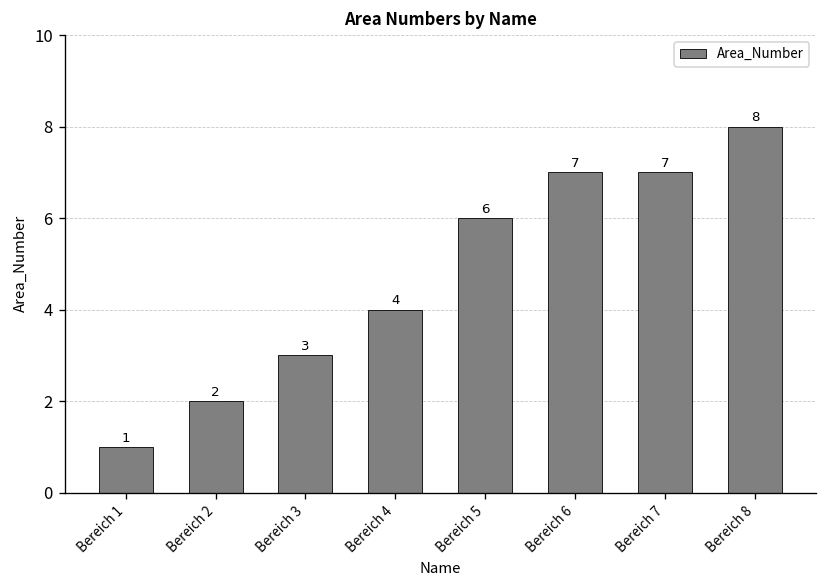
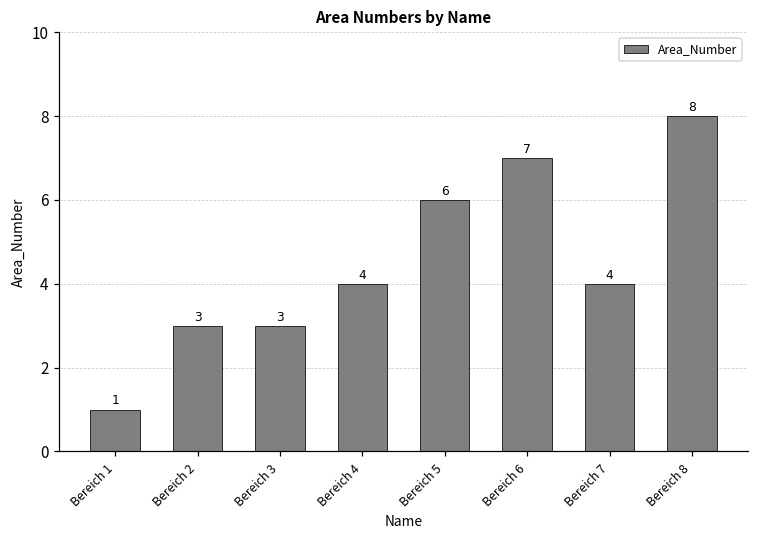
  {
    "Bereich 1": 1,
-   "Bereich 2": 2,
+   "Bereich 2": 3,
    "Bereich 3": 3,
    "Bereich 4": 4,
    "Bereich 5": 6,
    "Bereich 6": 7,
-   "Bereich 7": 7,
+   "Bereich 7": 4,
    "Bereich 8": 8
  }
